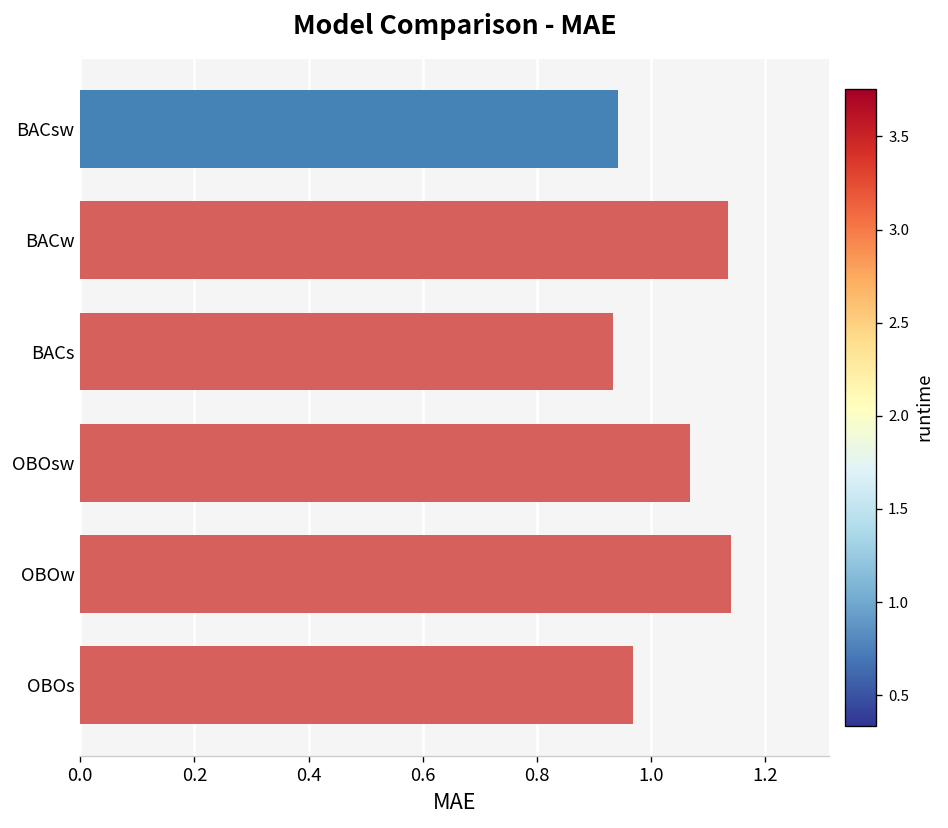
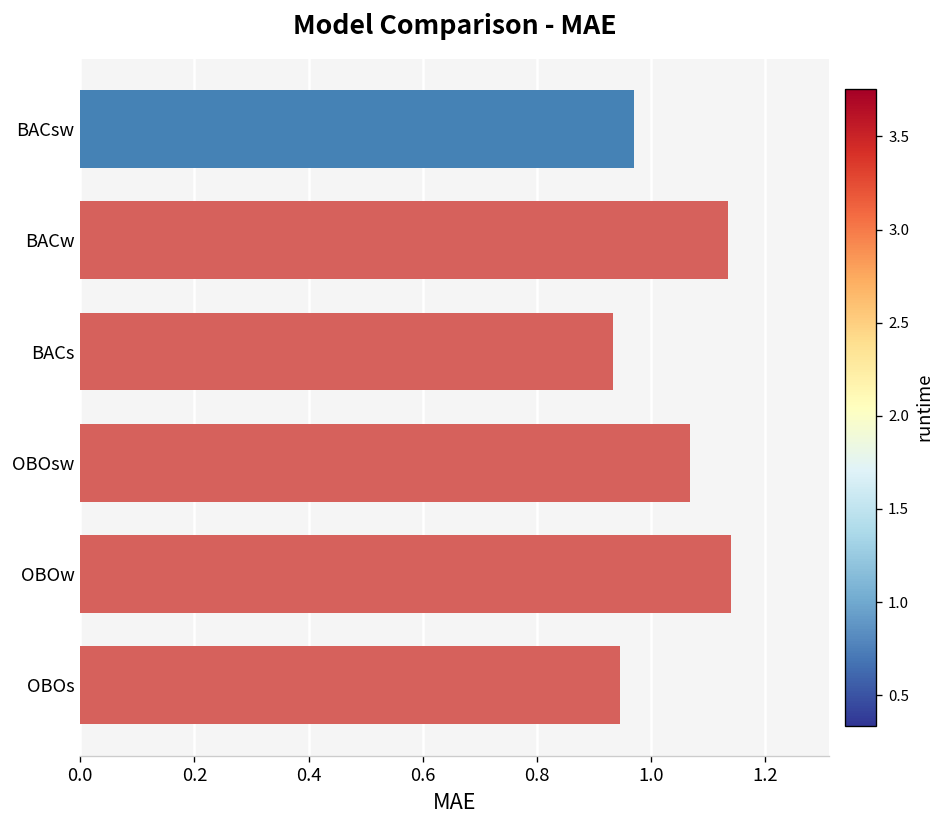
  {
-   "BACsw": 0.94,
+   "BACsw": 0.97,
    "BACw": 1.13,
    "BACs": 0.93,
    "OBOsw": 1.07,
    "OBOw": 1.14,
-   "OBOs": 0.97
+   "OBOs": 0.94
  }
